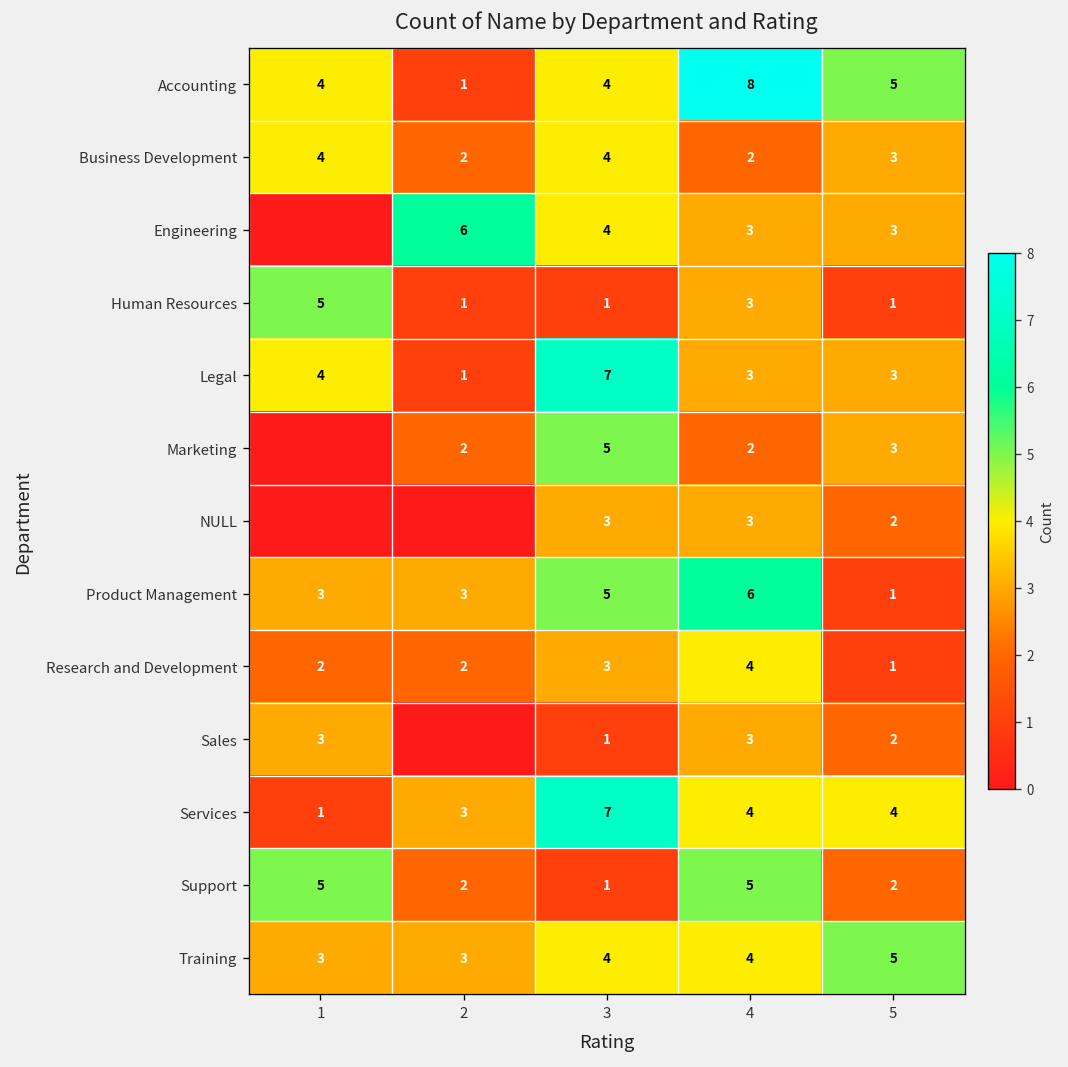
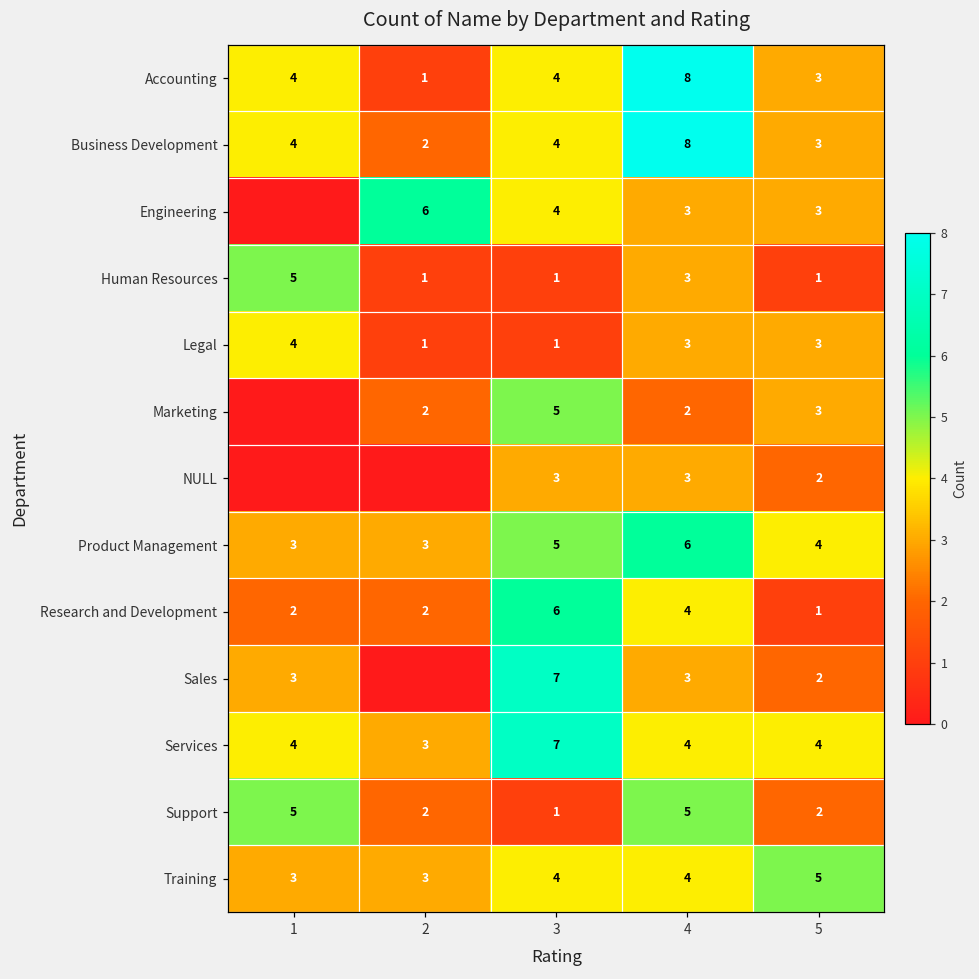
  {
    "Accounting": {
      "1": 4,
      "2": 1,
      "3": 4,
      "4": 8,
-     "5": 5
+     "5": 3
    },
    "Business Development": {
      "1": 4,
      "2": 2,
      "3": 4,
-     "4": 2,
+     "4": 8,
      "5": 3
    },
    "Engineering": {
      "2": 6,
      "3": 4,
      "4": 3,
      "5": 3
    },
    "Human Resources": {
      "1": 5,
      "2": 1,
      "3": 1,
      "4": 3,
      "5": 1
    },
    "Legal": {
      "1": 4,
      "2": 1,
-     "3": 7,
+     "3": 1,
      "4": 3,
      "5": 3
    },
    "Marketing": {
      "2": 2,
      "3": 5,
      "4": 2,
      "5": 3
    },
    "NULL": {
      "3": 3,
      "4": 3,
      "5": 2
    },
    "Product Management": {
      "1": 3,
      "2": 3,
      "3": 5,
      "4": 6,
-     "5": 1
+     "5": 4
    },
    "Research and Development": {
      "1": 2,
      "2": 2,
-     "3": 3,
+     "3": 6,
      "4": 4,
      "5": 1
    },
    "Sales": {
      "1": 3,
-     "3": 1,
+     "3": 7,
      "4": 3,
      "5": 2
    },
    "Services": {
-     "1": 1,
+     "1": 4,
      "2": 3,
      "3": 7,
      "4": 4,
      "5": 4
    },
    "Support": {
      "1": 5,
      "2": 2,
      "3": 1,
      "4": 5,
      "5": 2
    },
    "Training": {
      "1": 3,
      "2": 3,
      "3": 4,
      "4": 4,
      "5": 5
    }
  }
